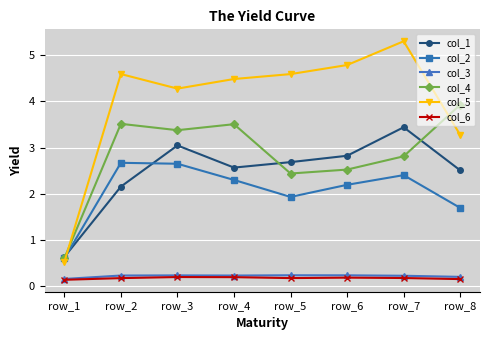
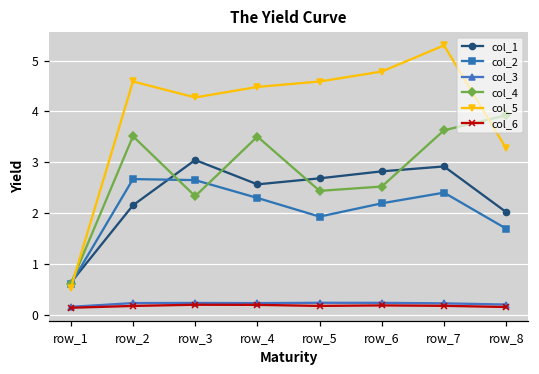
  {
    "col_1": {
      "row_2": 2.2,
      "row_3": 3.0,
      "row_4": 2.6,
      "row_5": 2.7,
      "row_6": 2.8,
-     "row_7": 3.4,
-     "row_8": 2.5
+     "row_7": 2.9,
+     "row_8": 2.0
    },
    "col_4": {
      "row_2": 3.5,
-     "row_3": 3.4,
+     "row_3": 2.3,
      "row_4": 3.5,
      "row_5": 2.4,
      "row_6": 2.5,
-     "row_7": 2.8
+     "row_7": 3.6
    },
    "col_5": {
      "row_1": 0.5,
      "row_2": 4.6,
      "row_3": 4.3,
      "row_4": 4.5,
      "row_5": 4.6,
      "row_6": 4.8,
      "row_7": 5.3,
      "row_8": 3.3
    },
    "col_6": {
      "row_2": 0.2,
      "row_5": 0.2
    }
  }
